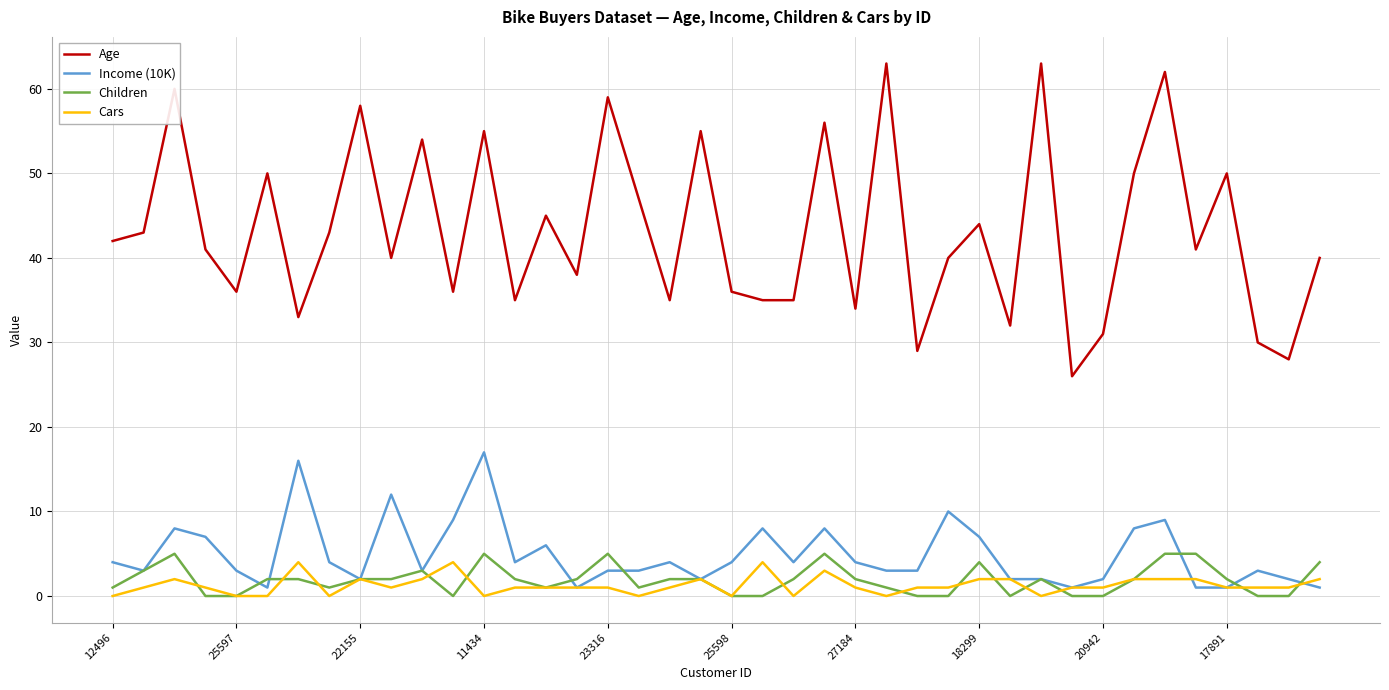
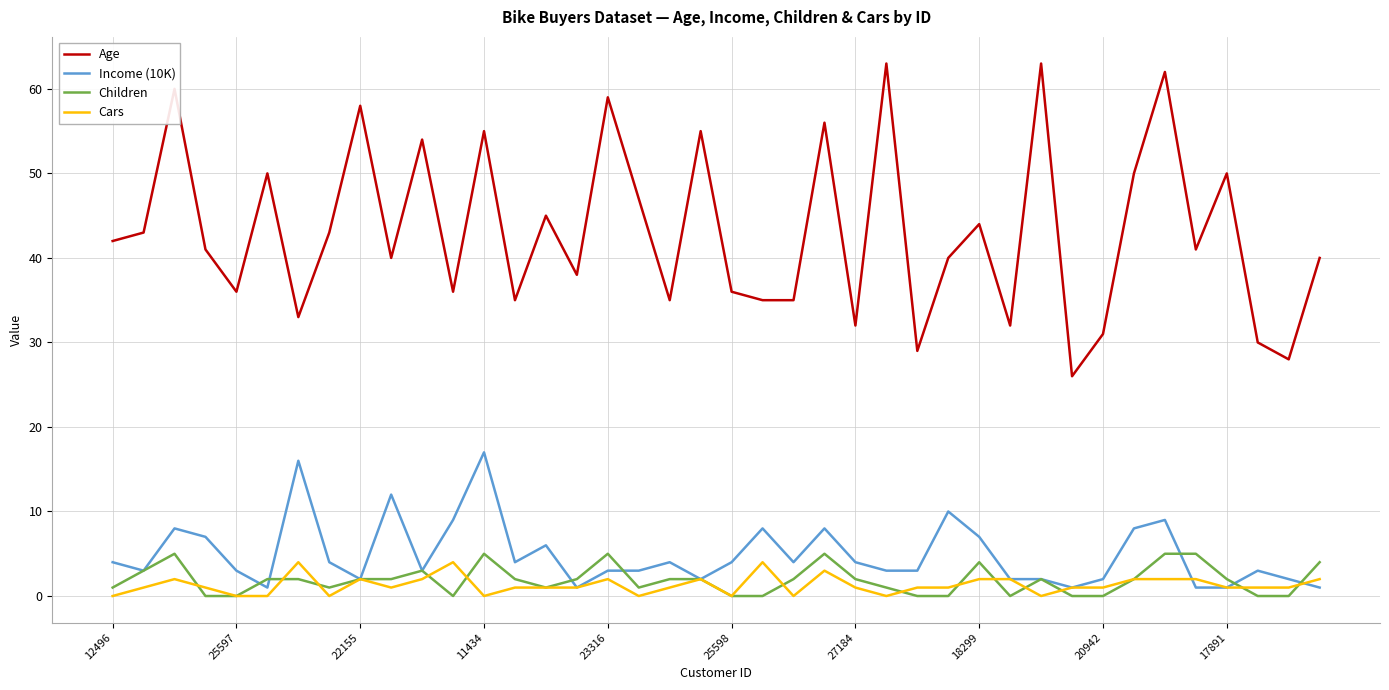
  {
    "Age": {
      "12496": 42,
      "25597": 36,
      "22155": 58,
      "11434": 55,
      "23316": 59,
      "25598": 36,
-     "27184": 34,
+     "27184": 32,
      "18299": 44,
      "20942": 31,
      "17891": 50
    },
    "Income (10K)": {
      "12496": 4,
      "25597": 3,
      "11434": 17,
      "23316": 3,
      "25598": 4,
      "27184": 4,
      "18299": 7,
      "20942": 2
    },
    "Children": {
      "12496": 1,
      "11434": 5,
      "23316": 5,
      "27184": 2,
      "18299": 4,
      "20942": 0,
      "17891": 2
    },
    "Cars": {
      "12496": 0,
      "11434": 0,
-     "23316": 1,
+     "23316": 2,
      "27184": 1,
      "18299": 2,
      "20942": 1
    }
  }
